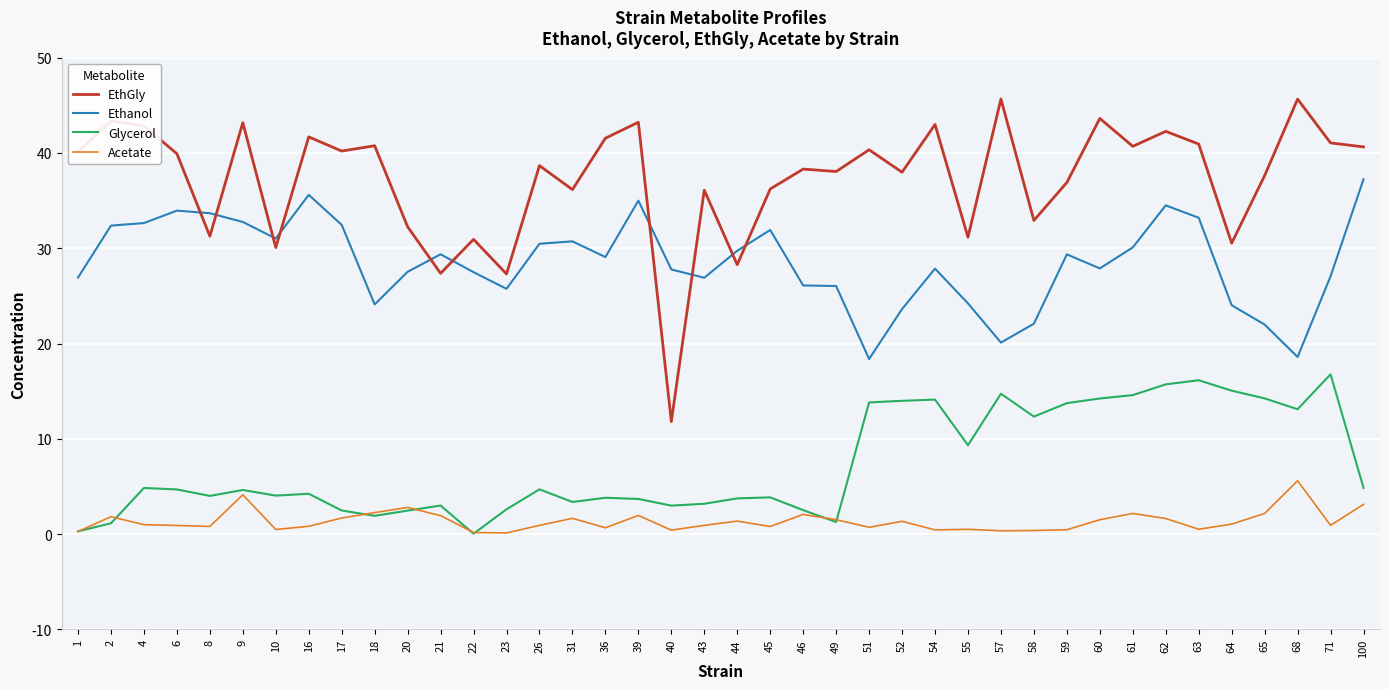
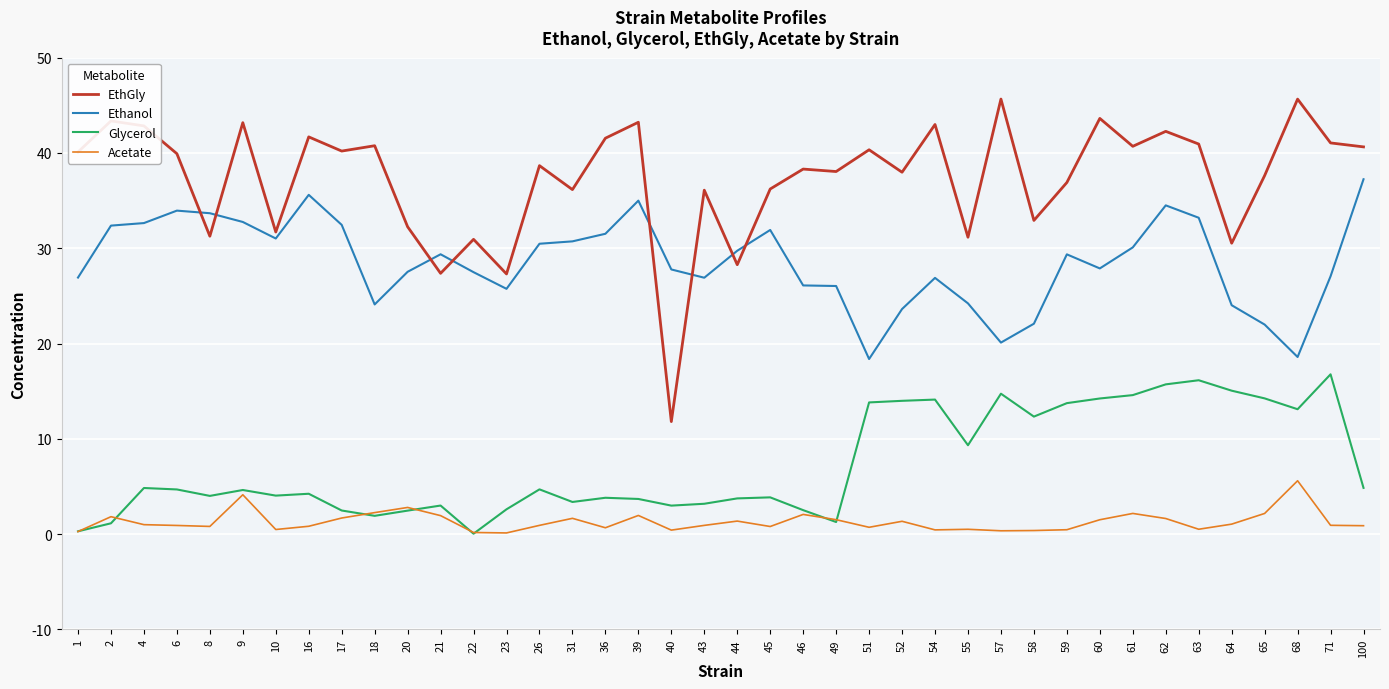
  {
    "EthGly": {
      "6": 40,
      "8": 31,
      "9": 43,
-     "10": 30,
+     "10": 32,
      "16": 42,
      "17": 40,
      "18": 41,
      "20": 32,
      "21": 27,
      "22": 31,
      "23": 27,
      "26": 39,
      "31": 36,
      "36": 42,
      "39": 43,
      "40": 12,
      "43": 36,
      "44": 28,
      "45": 36,
      "46": 38,
      "49": 38,
      "51": 40,
      "52": 38,
      "54": 43,
      "55": 31,
      "57": 46,
      "58": 33,
      "59": 37,
      "60": 44,
      "61": 41,
      "62": 42,
      "63": 41,
      "64": 31,
      "65": 38,
      "68": 46,
      "71": 41,
      "100": 41
    },
    "Ethanol": {
      "1": 27,
      "2": 32,
      "4": 33,
      "6": 34,
      "8": 34,
      "9": 33,
      "10": 31,
      "16": 36,
      "17": 32,
      "18": 24,
      "20": 28,
      "21": 29,
      "22": 27,
      "23": 26,
      "26": 30,
      "31": 31,
-     "36": 29,
+     "36": 32,
      "39": 35,
      "40": 28,
      "43": 27,
      "44": 30,
      "45": 32,
      "46": 26,
      "49": 26,
      "51": 18,
      "52": 24,
-     "54": 28,
+     "54": 27,
      "55": 24,
      "57": 20,
      "58": 22,
      "59": 29,
      "60": 28,
      "61": 30,
      "62": 35,
      "63": 33,
      "64": 24,
      "65": 22,
      "68": 19,
      "71": 27,
      "100": 37
    },
    "Glycerol": {
      "2": 1,
      "4": 5,
      "6": 5,
      "8": 4,
      "9": 5,
      "10": 4,
      "16": 4,
      "17": 2,
      "18": 2,
      "20": 2,
      "21": 3,
      "23": 3,
      "26": 5,
      "31": 3,
      "36": 4,
      "39": 4,
      "40": 3,
      "43": 3,
      "44": 4,
      "45": 4,
      "46": 3,
      "51": 14,
      "52": 14,
      "54": 14,
      "55": 9,
      "57": 15,
      "58": 12,
      "59": 14,
      "60": 14,
      "61": 15,
      "62": 16,
      "63": 16,
      "64": 15,
      "65": 14,
      "68": 13,
      "71": 17,
      "100": 5
    },
    "Acetate": {
      "2": 2,
      "4": 1,
      "6": 1,
      "8": 1,
      "9": 4,
      "10": 0,
      "16": 1,
      "17": 2,
      "18": 2,
      "20": 3,
      "21": 2,
      "23": 0,
      "26": 1,
      "31": 2,
      "36": 1,
      "39": 2,
      "40": 0,
      "43": 1,
      "44": 1,
      "45": 1,
      "46": 2,
      "51": 1,
      "52": 1,
      "54": 0,
      "55": 1,
      "57": 0,
      "58": 0,
      "59": 0,
      "60": 2,
      "61": 2,
      "62": 2,
      "63": 1,
      "64": 1,
      "65": 2,
      "68": 6,
      "71": 1,
-     "100": 3
+     "100": 1
    }
  }
